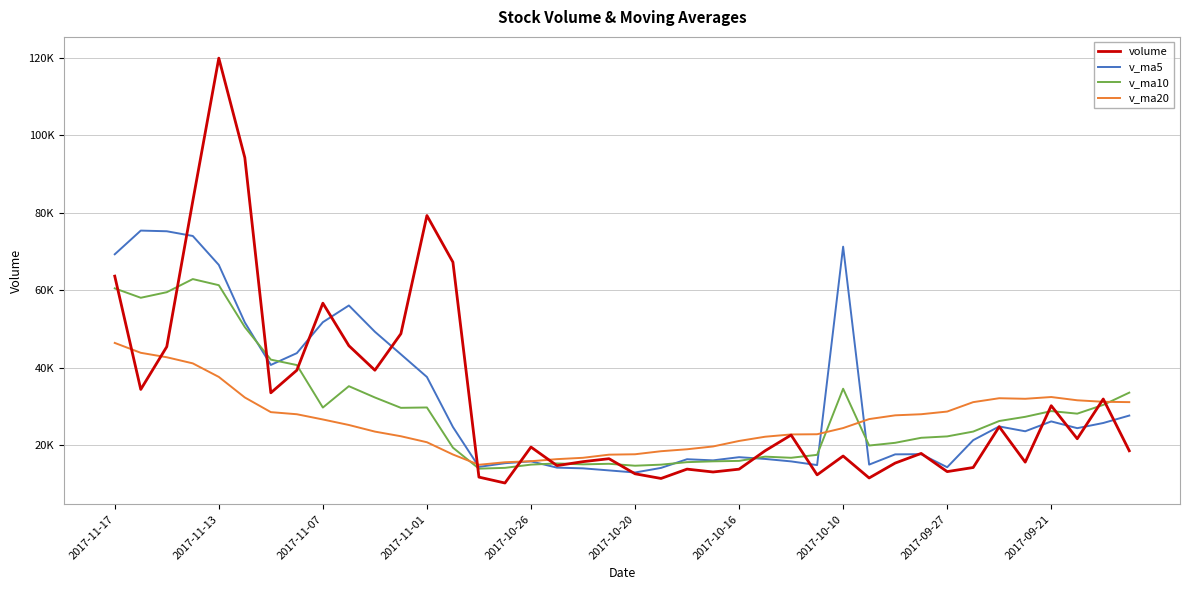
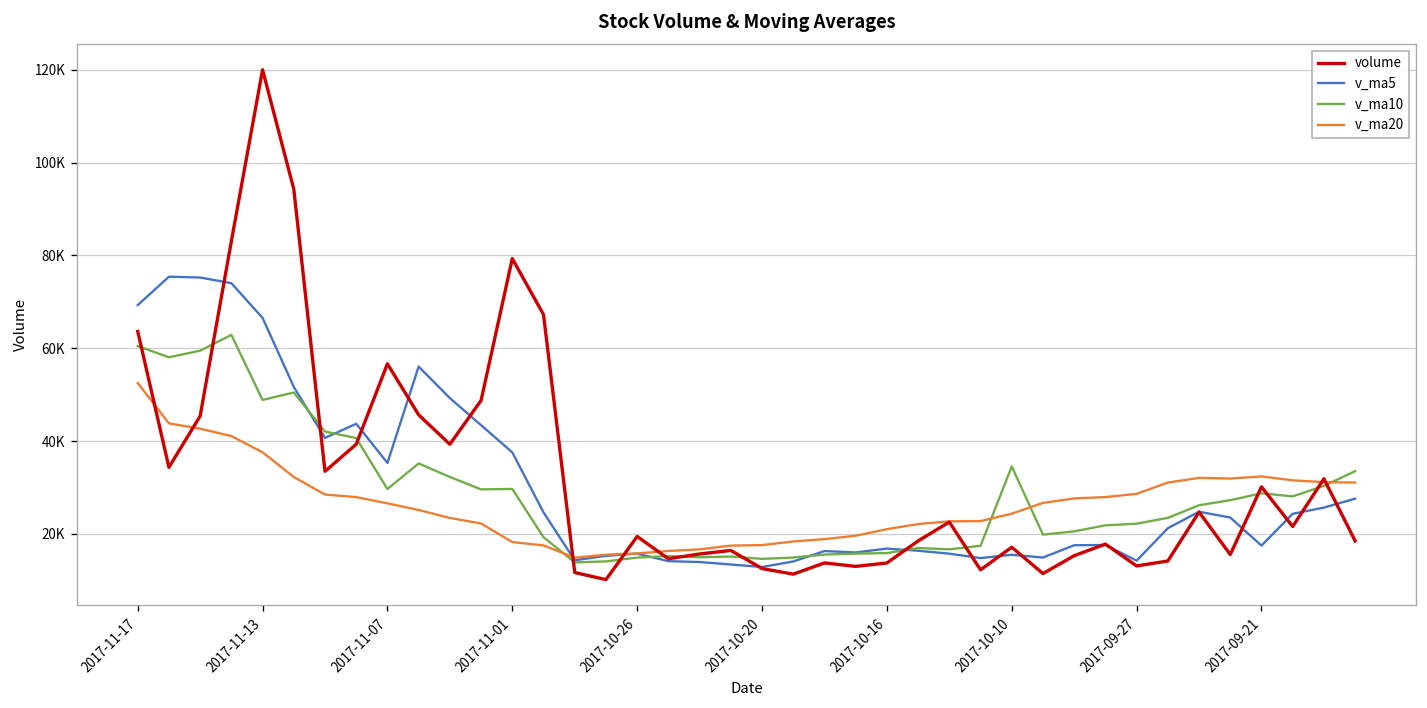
  {
    "volume": {
      "2017-11-17": 64000,
      "2017-11-13": 120000,
      "2017-11-07": 57000,
      "2017-11-01": 79000,
      "2017-10-26": 19000,
      "2017-10-16": 14000,
      "2017-10-10": 17000,
      "2017-09-27": 13000,
      "2017-09-21": 30000
    },
    "v_ma5": {
      "2017-11-17": 69000,
      "2017-11-13": 67000,
-     "2017-11-07": 52000,
+     "2017-11-07": 35000,
      "2017-11-01": 38000,
      "2017-10-16": 17000,
-     "2017-10-10": 71000,
+     "2017-10-10": 16000,
      "2017-09-27": 14000,
-     "2017-09-21": 26000
+     "2017-09-21": 17000
    },
    "v_ma10": {
      "2017-11-17": 60000,
-     "2017-11-13": 61000,
+     "2017-11-13": 49000,
      "2017-11-07": 30000,
      "2017-11-01": 30000,
      "2017-10-26": 15000,
      "2017-10-20": 15000,
      "2017-10-16": 16000,
      "2017-10-10": 35000,
      "2017-09-27": 22000,
      "2017-09-21": 29000
    },
    "v_ma20": {
-     "2017-11-17": 46000,
+     "2017-11-17": 53000,
      "2017-11-13": 38000,
      "2017-11-07": 27000,
-     "2017-11-01": 21000,
+     "2017-11-01": 18000,
      "2017-10-20": 18000,
      "2017-10-16": 21000,
      "2017-10-10": 24000,
      "2017-09-27": 29000,
      "2017-09-21": 32000
    }
  }
